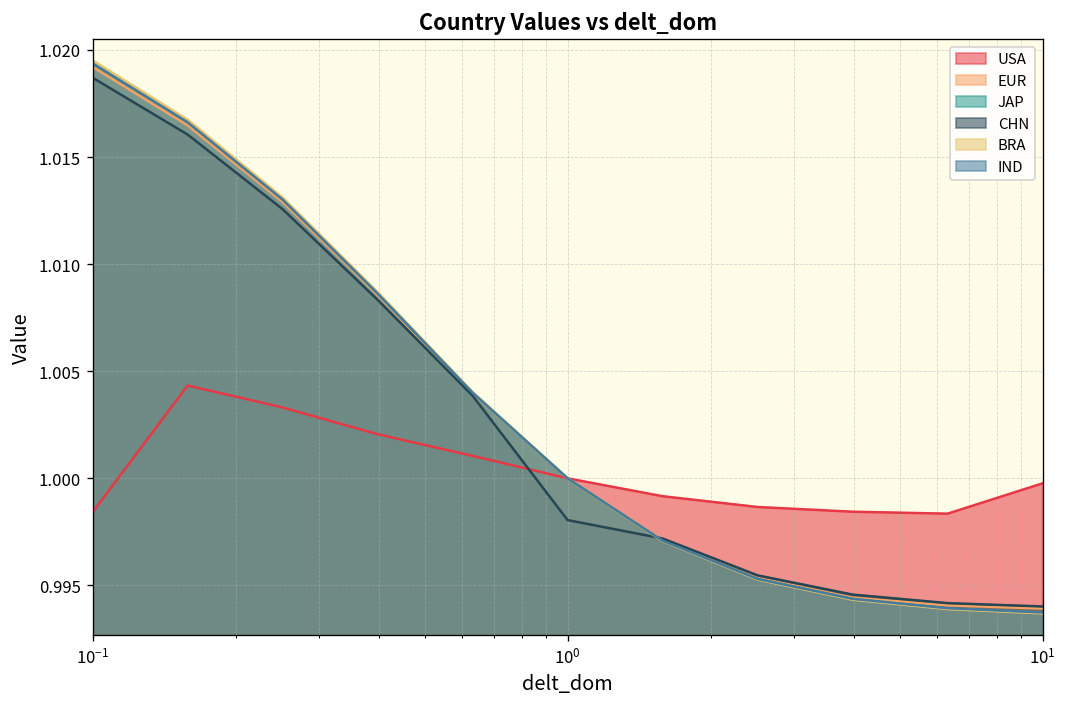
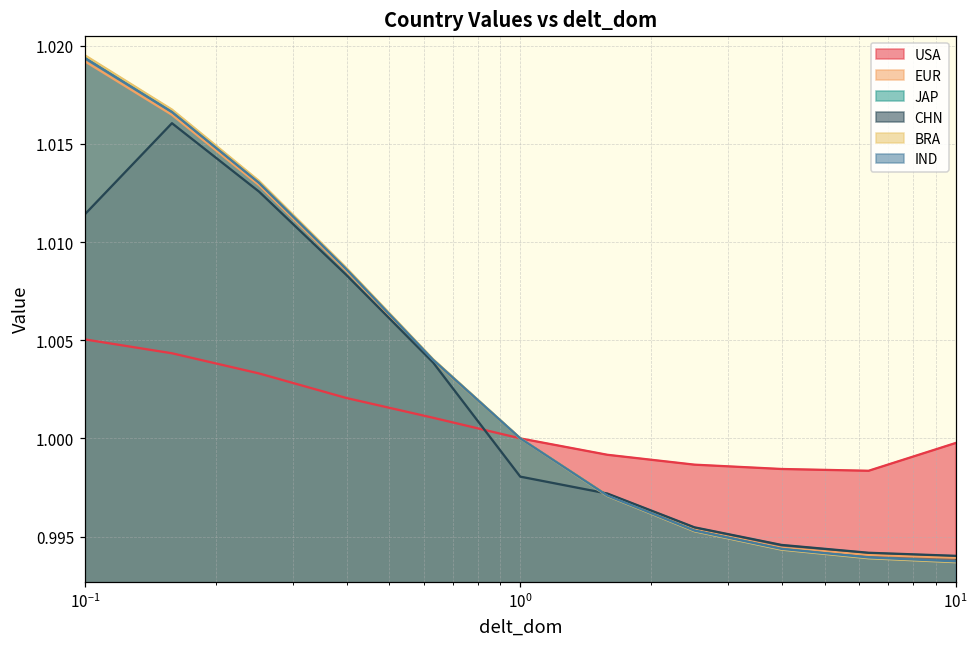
  {
    "USA": {
-     "10^-1": 0.9984,
+     "10^-1": 1.0050,
      "10^1": 0.9998
    },
    "CHN": {
-     "10^-1": 1.0187,
+     "10^-1": 1.0114,
      "10^0": 0.9981
    }
  }
